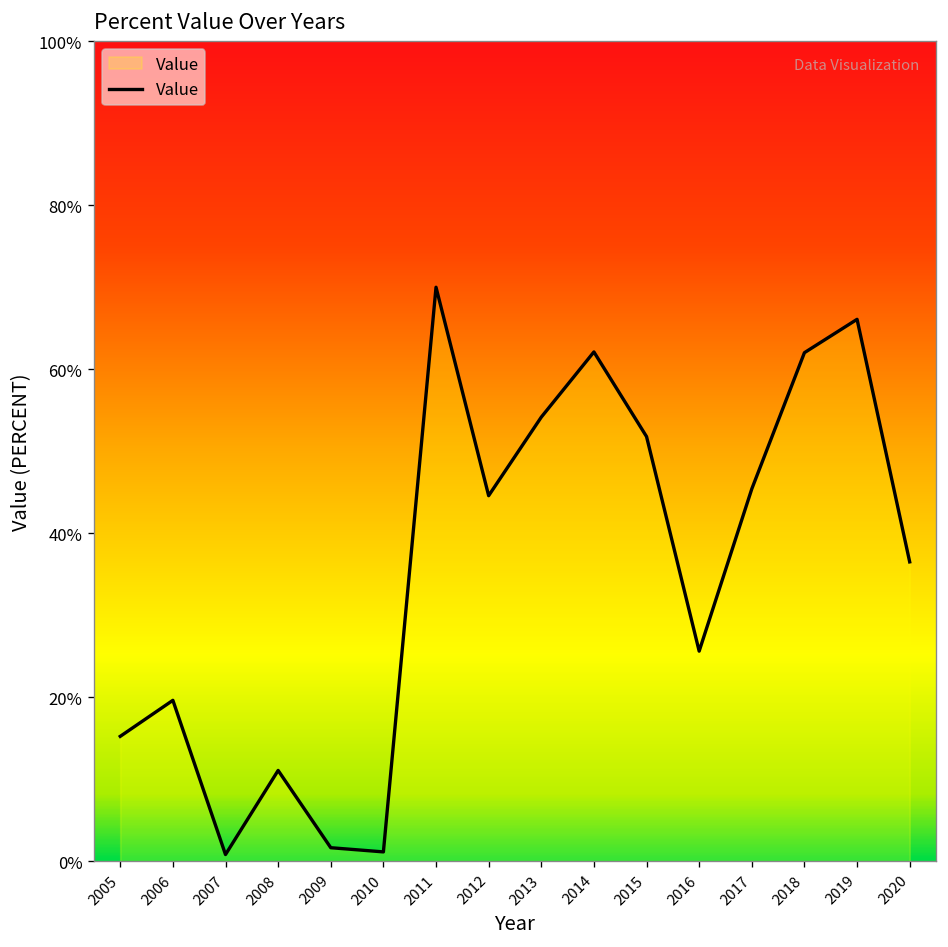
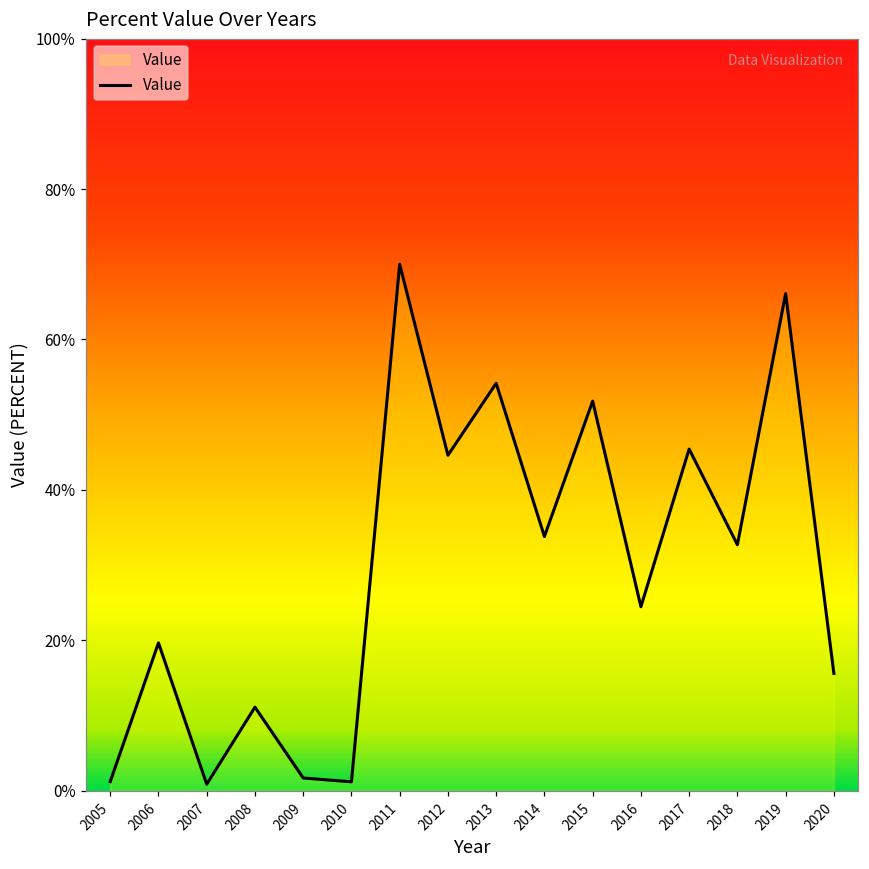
  {
-   "2005": "15%",
+   "2005": "1%",
    "2006": "20%",
    "2007": "1%",
    "2008": "11%",
    "2009": "2%",
    "2010": "1%",
    "2011": "70%",
    "2012": "45%",
    "2013": "54%",
-   "2014": "62%",
+   "2014": "34%",
    "2015": "52%",
-   "2016": "26%",
+   "2016": "24%",
    "2017": "45%",
-   "2018": "62%",
+   "2018": "33%",
    "2019": "66%",
-   "2020": "37%"
+   "2020": "16%"
  }
